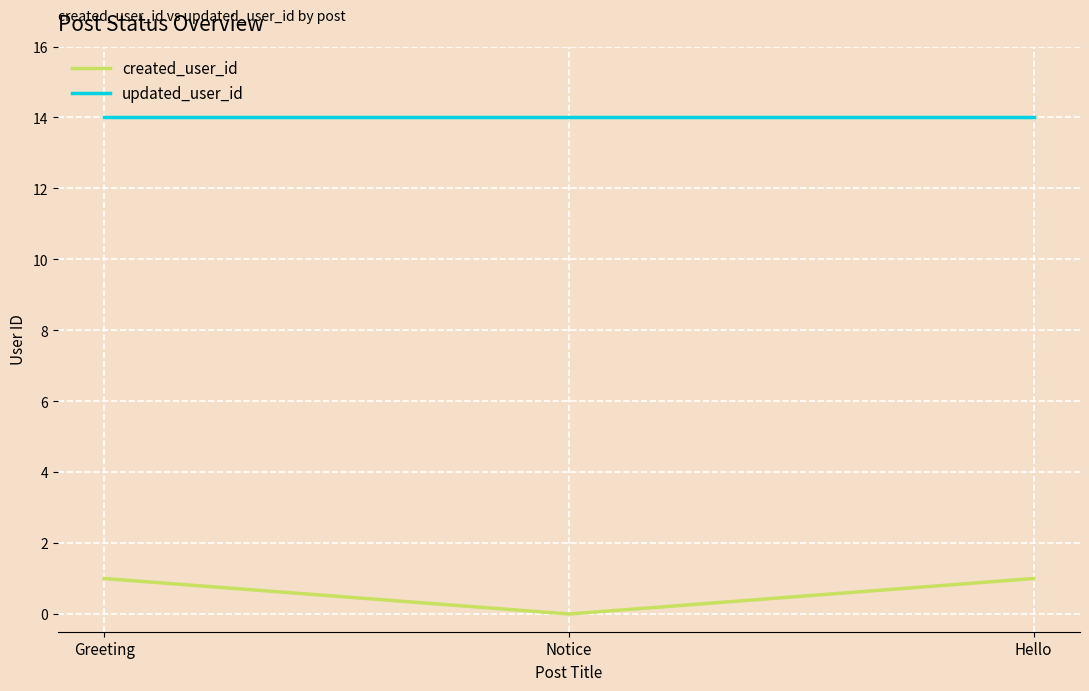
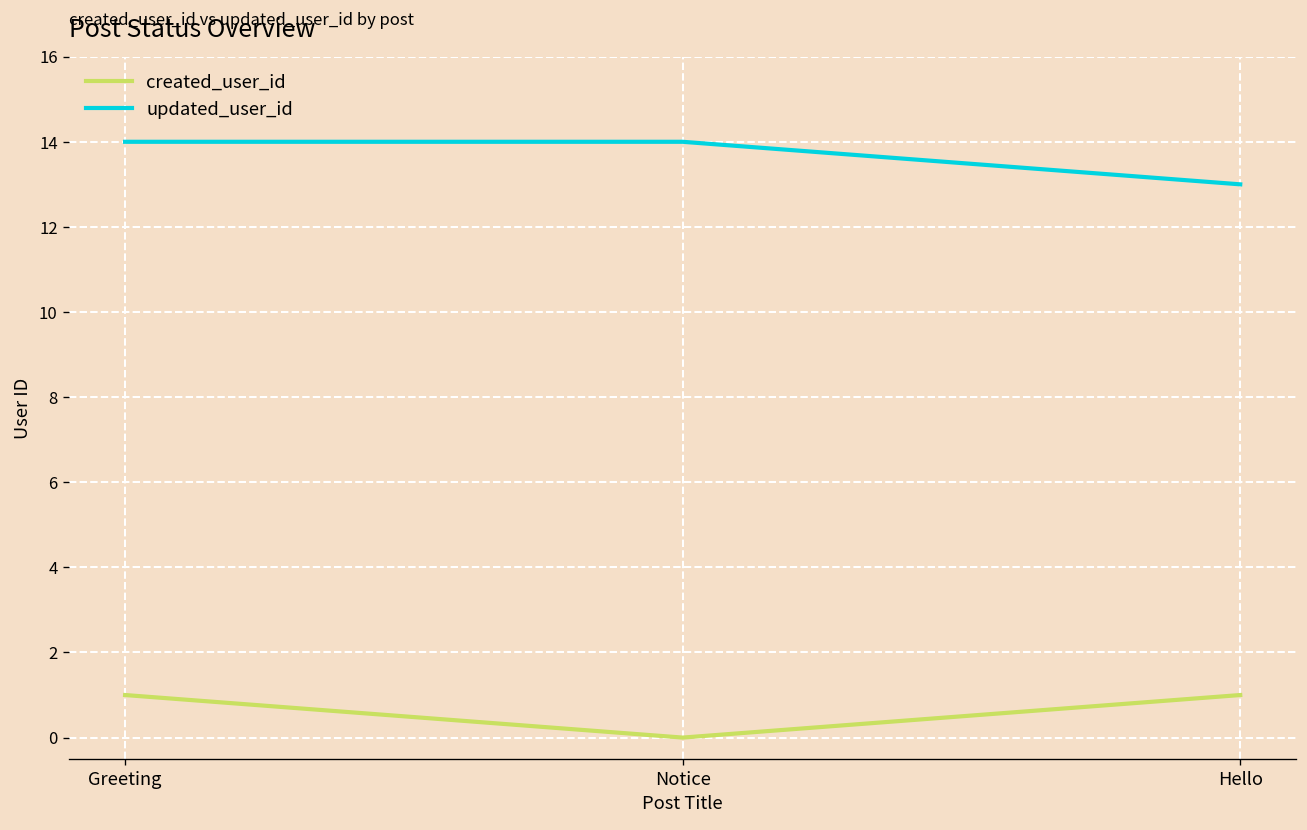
  {
    "created_user_id": {
      "Greeting": 1,
      "Notice": 0,
      "Hello": 1
    },
    "updated_user_id": {
      "Greeting": 14,
      "Notice": 14,
-     "Hello": 14
+     "Hello": 13
    }
  }
